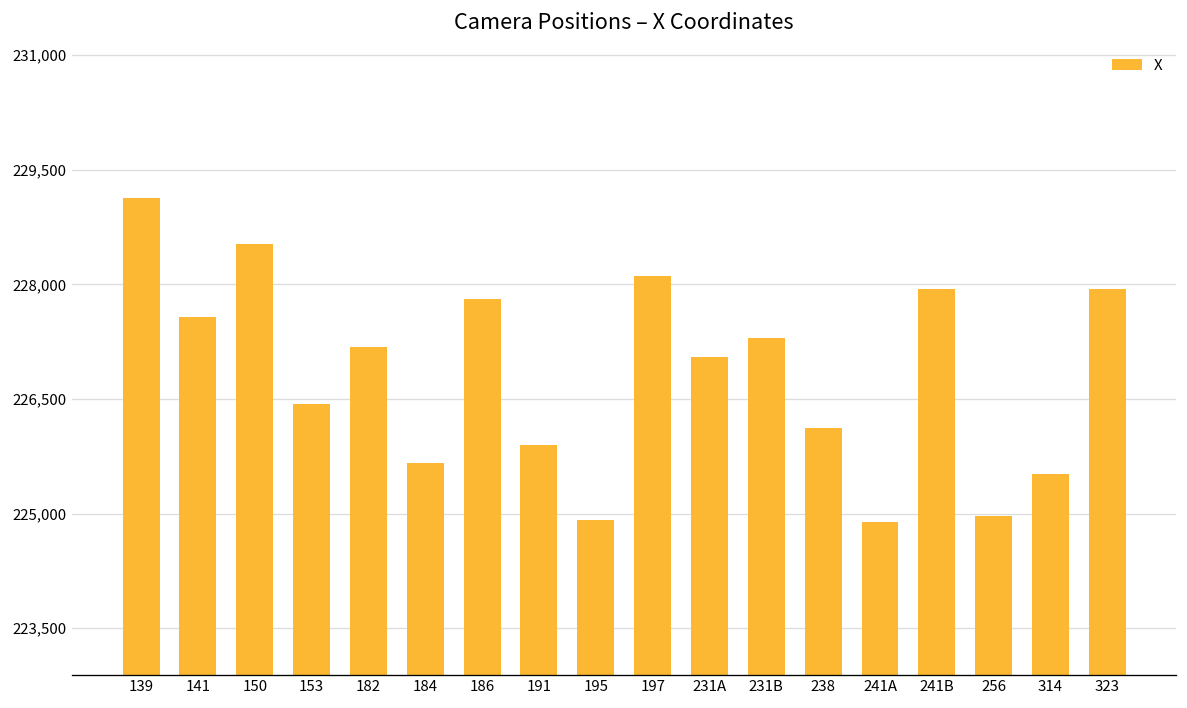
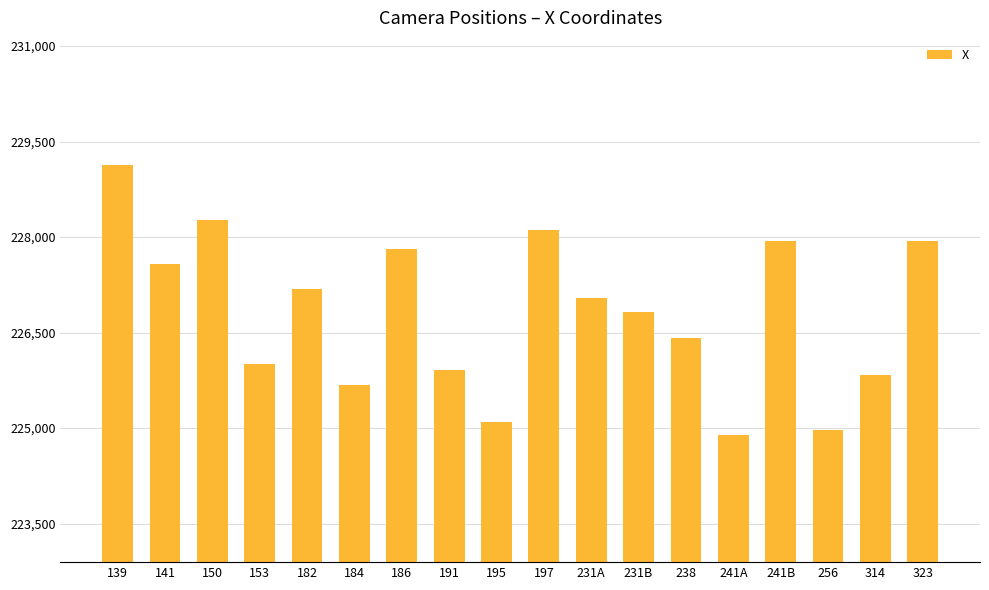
  {
    "139": "229,100",
    "141": "227,600",
-   "150": "228,500",
-   "153": "226,400",
+   "150": "228,300",
+   "153": "226,000",
    "182": "227,200",
    "184": "225,700",
    "186": "227,800",
    "191": "225,900",
-   "195": "224,900",
+   "195": "225,100",
    "197": "228,100",
    "231A": "227,000",
-   "231B": "227,300",
-   "238": "226,100",
+   "231B": "226,800",
+   "238": "226,400",
    "241A": "224,900",
    "241B": "227,900",
    "256": "225,000",
-   "314": "225,500",
+   "314": "225,800",
    "323": "227,900"
  }
